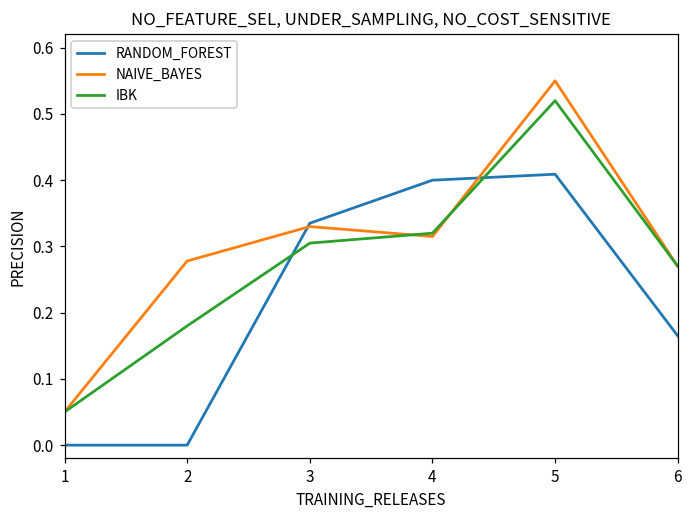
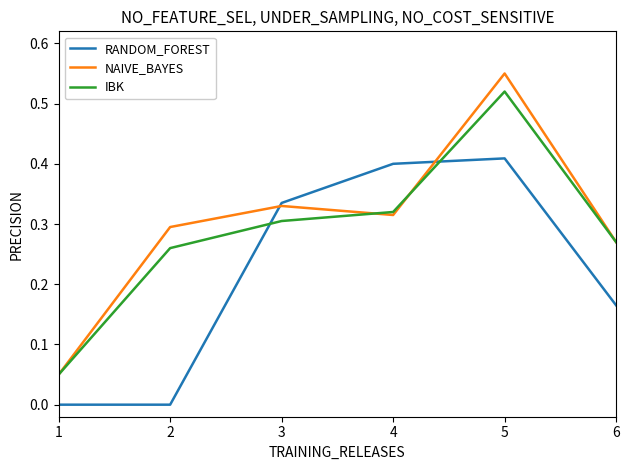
  {
    "RANDOM_FOREST": {
      "1": 0.00,
      "2": 0.00,
      "3": 0.34,
      "4": 0.40,
      "5": 0.41,
      "6": 0.17
    },
    "NAIVE_BAYES": {
-     "2": 0.28,
+     "2": 0.30,
      "3": 0.33,
      "4": 0.32,
      "5": 0.55
    },
    "IBK": {
-     "2": 0.18,
+     "2": 0.26,
      "3": 0.31,
      "4": 0.32,
      "5": 0.52
    }
  }
